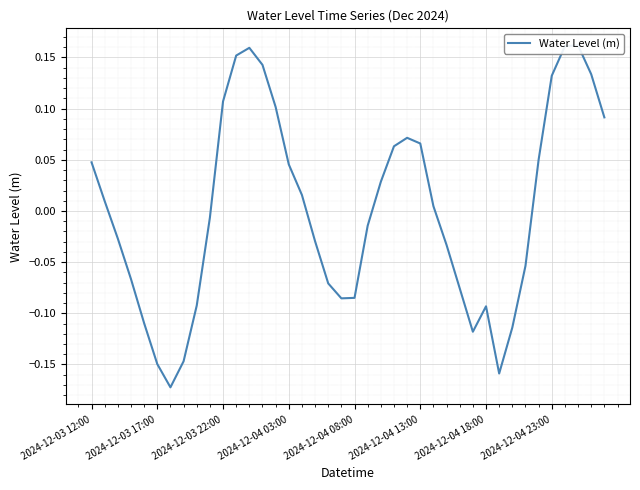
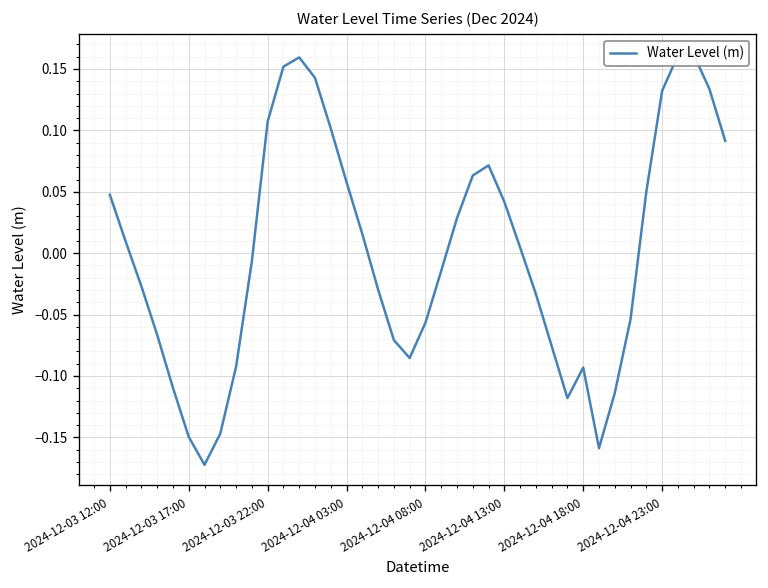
  {
    "2024-12-03 12:00": 0.048,
    "2024-12-03 17:00": -0.150,
    "2024-12-03 22:00": 0.107,
-   "2024-12-04 03:00": 0.046,
-   "2024-12-04 08:00": -0.085,
-   "2024-12-04 13:00": 0.066,
+   "2024-12-04 03:00": 0.058,
+   "2024-12-04 08:00": -0.057,
+   "2024-12-04 13:00": 0.042,
    "2024-12-04 18:00": -0.093,
    "2024-12-04 23:00": 0.132
  }
